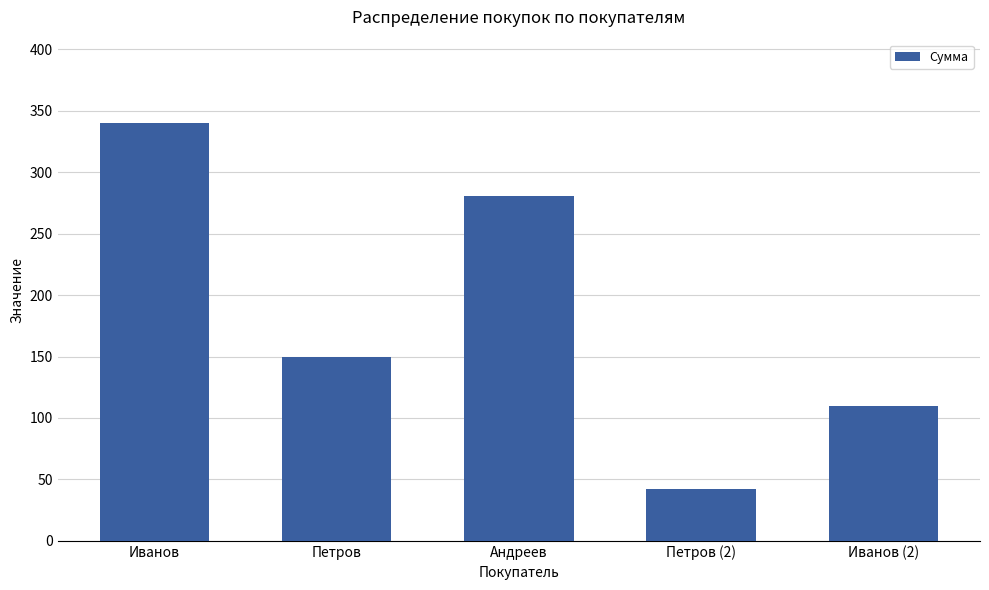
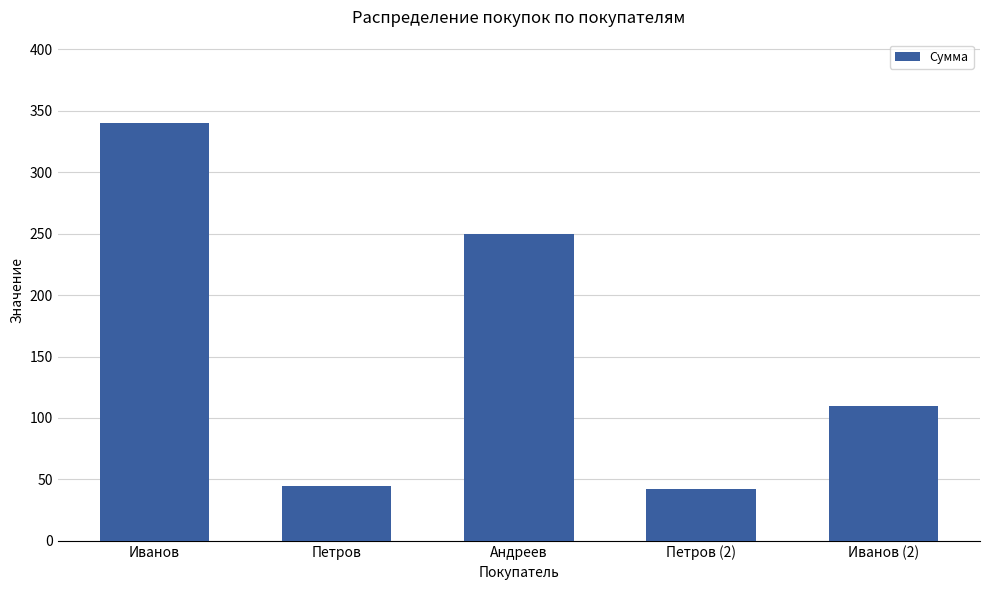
  {
    "Иванов": 340,
-   "Петров": 150,
-   "Андреев": 281,
+   "Петров": 45,
+   "Андреев": 250,
    "Петров (2)": 42,
    "Иванов (2)": 110
  }
